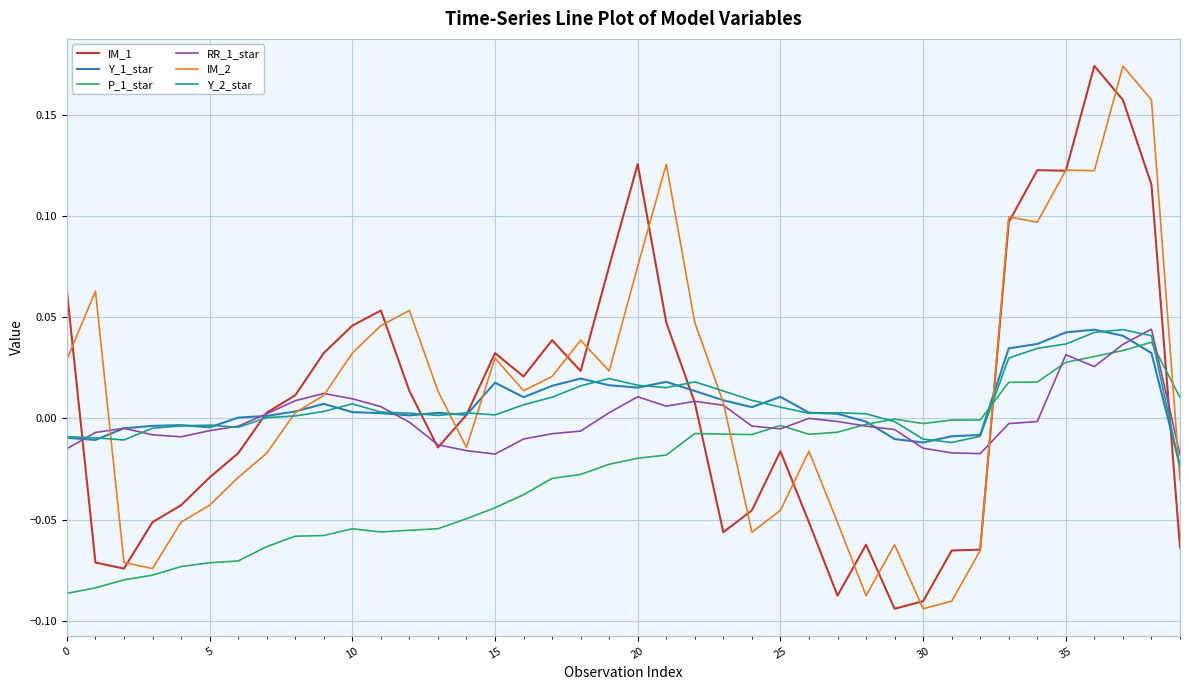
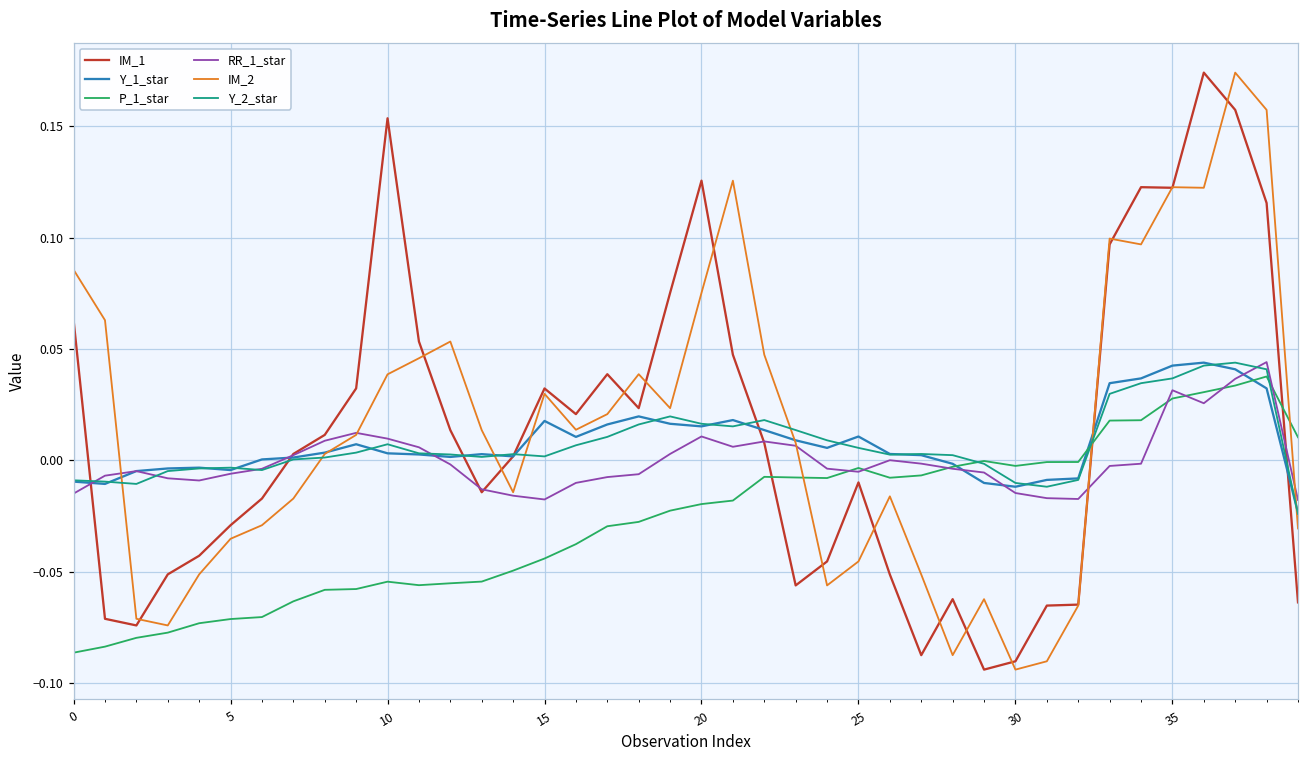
  {
    "IM_1": {
      "0": 0.063,
      "5": -0.029,
-     "10": 0.046,
+     "10": 0.154,
      "15": 0.032,
      "20": 0.126,
-     "25": -0.016,
+     "25": -0.010,
      "30": -0.090
    },
    "Y_1_star": {
      "10": 0.003,
      "15": 0.018,
      "25": 0.011,
      "30": -0.012,
      "35": 0.043
    },
    "RR_1_star": {
      "0": -0.015,
      "5": -0.006,
      "10": 0.010,
      "15": -0.018,
      "20": 0.011,
      "25": -0.005,
      "30": -0.015,
      "35": 0.031
    },
    "IM_2": {
-     "0": 0.029,
-     "5": -0.043,
-     "10": 0.032,
+     "0": 0.086,
+     "5": -0.035,
+     "10": 0.039,
      "15": 0.030,
      "20": 0.075,
      "25": -0.045,
      "30": -0.094
    }
  }
